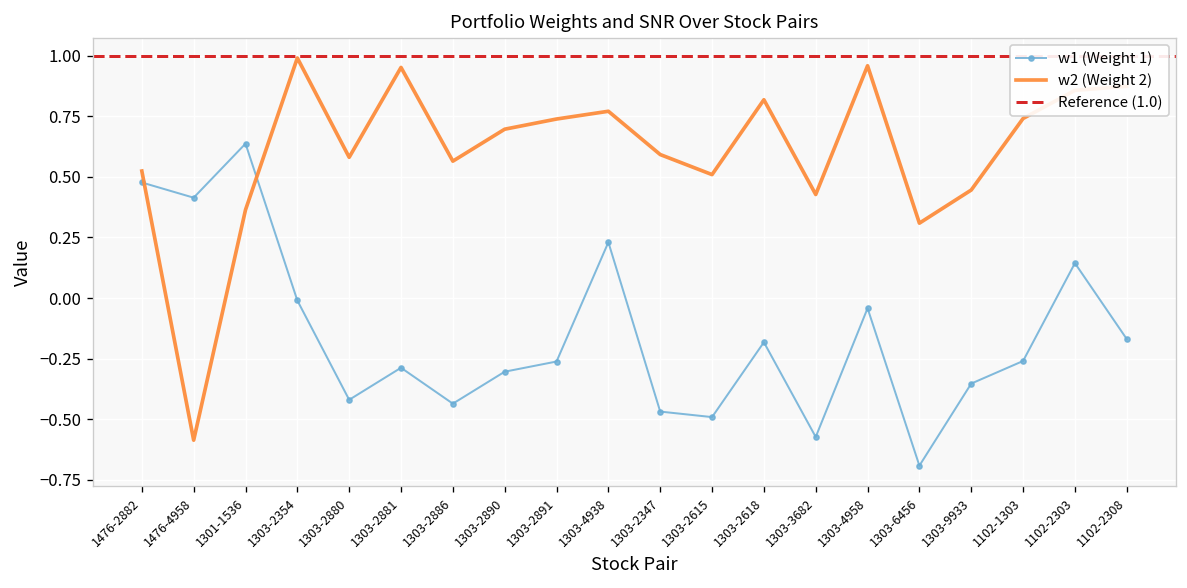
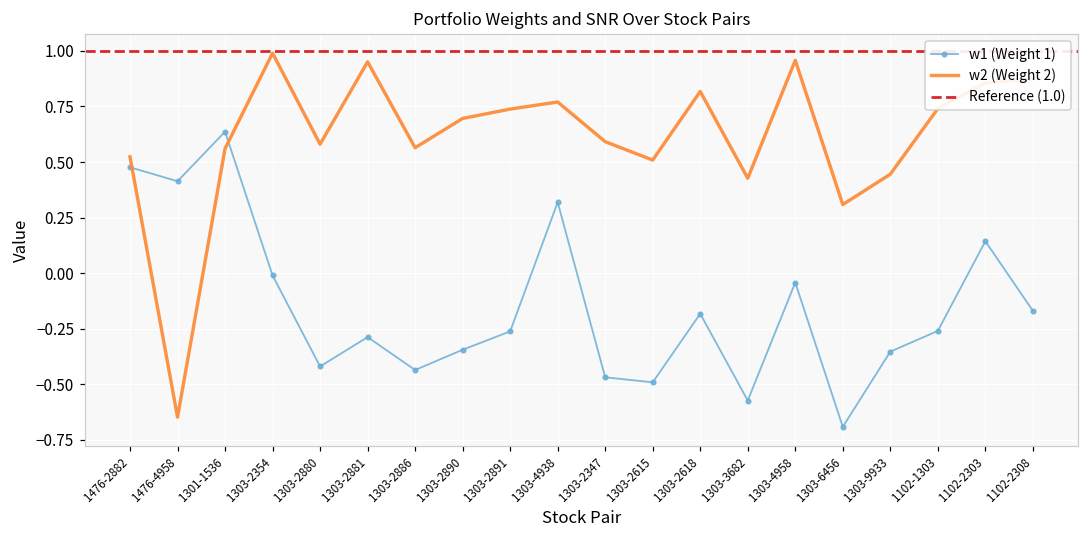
  {
    "w1 (Weight 1)": {
      "1476-2882": 0.48,
      "1476-4958": 0.41,
      "1301-1536": 0.64,
      "1303-2354": -0.01,
      "1303-2880": -0.42,
      "1303-2881": -0.29,
      "1303-2886": -0.44,
-     "1303-2890": -0.30,
+     "1303-2890": -0.34,
      "1303-2891": -0.26,
-     "1303-4938": 0.23,
+     "1303-4938": 0.32,
      "1303-2347": -0.47,
      "1303-2615": -0.49,
      "1303-2618": -0.18,
      "1303-3682": -0.57,
      "1303-4958": -0.04,
      "1303-6456": -0.69,
      "1303-9933": -0.35,
      "1102-1303": -0.26,
      "1102-2303": 0.14,
      "1102-2308": -0.17
    },
    "w2 (Weight 2)": {
      "1476-2882": 0.52,
-     "1476-4958": -0.59,
-     "1301-1536": 0.36,
+     "1476-4958": -0.65,
+     "1301-1536": 0.56,
      "1303-2354": 0.99,
      "1303-2880": 0.58,
      "1303-2881": 0.95,
      "1303-2886": 0.56,
      "1303-2890": 0.70,
      "1303-2891": 0.74,
      "1303-4938": 0.77,
      "1303-2347": 0.59,
      "1303-2615": 0.51,
      "1303-2618": 0.82,
      "1303-3682": 0.43,
      "1303-4958": 0.96,
      "1303-6456": 0.31,
      "1303-9933": 0.45
    }
  }
